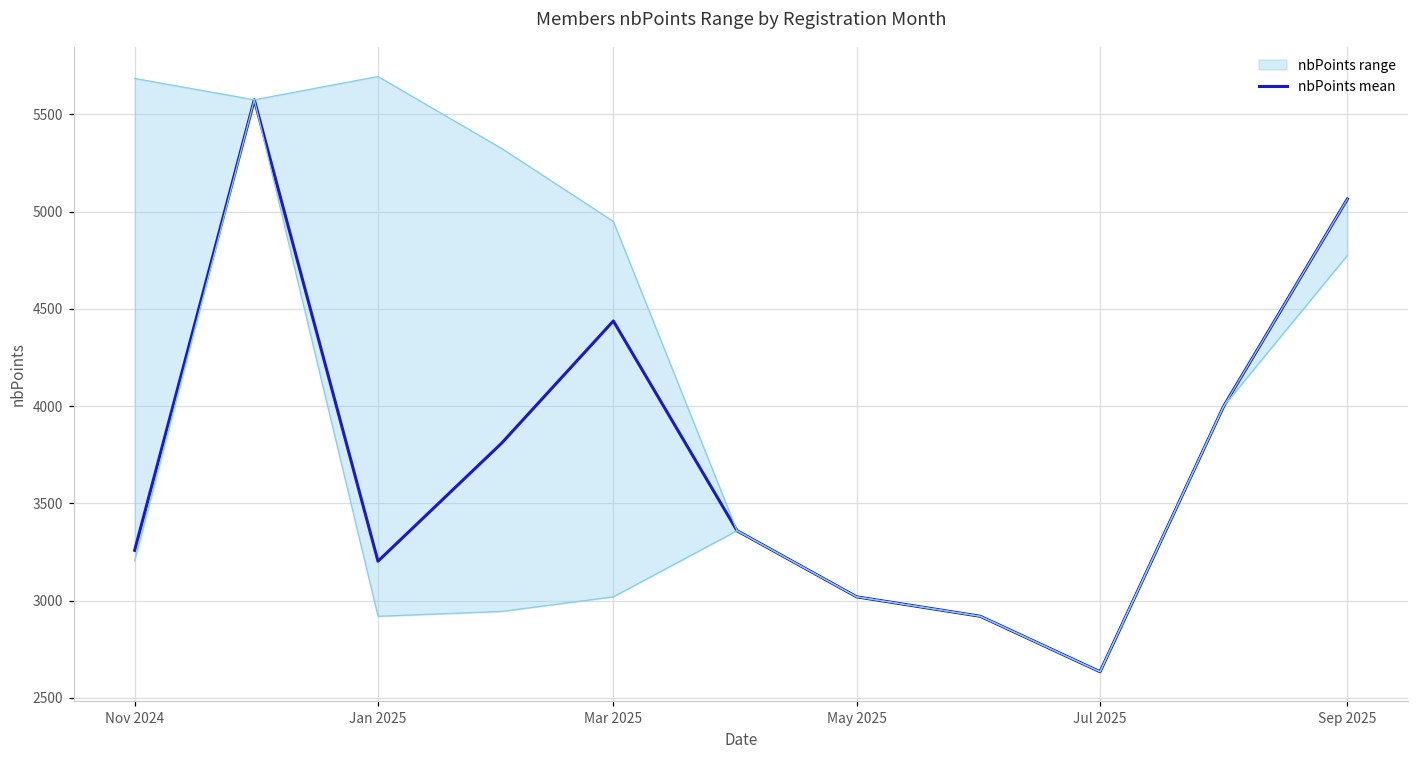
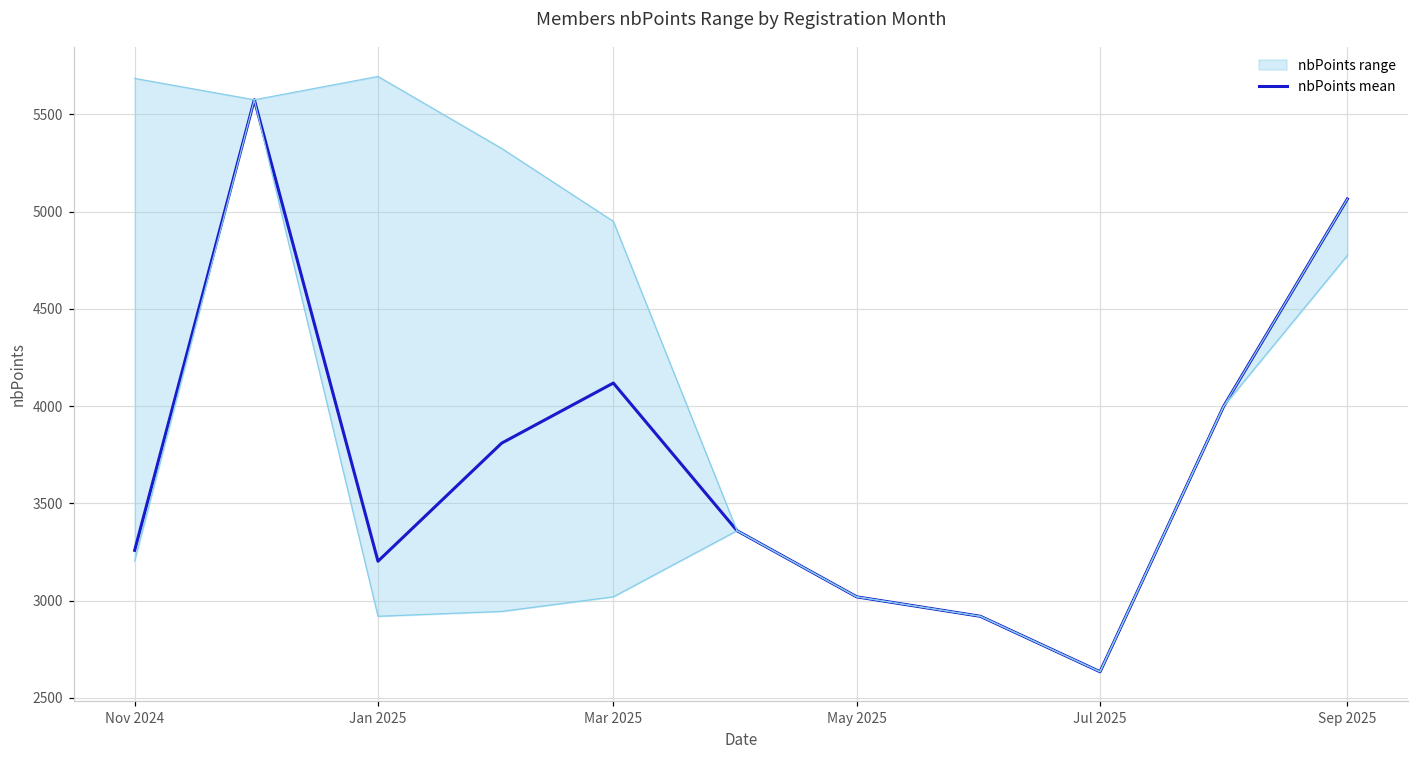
  {
    "nbPoints mean": {
      "Nov 2024": 3260,
      "Jan 2025": 3200,
-     "Mar 2025": 4440
+     "Mar 2025": 4120
    }
  }
